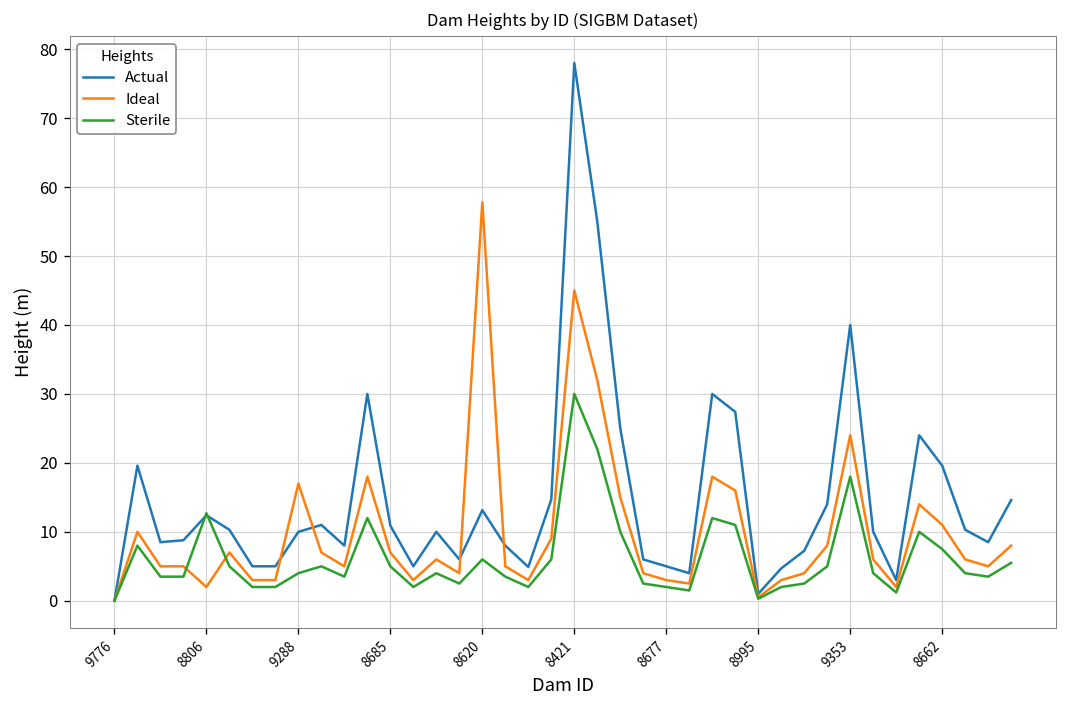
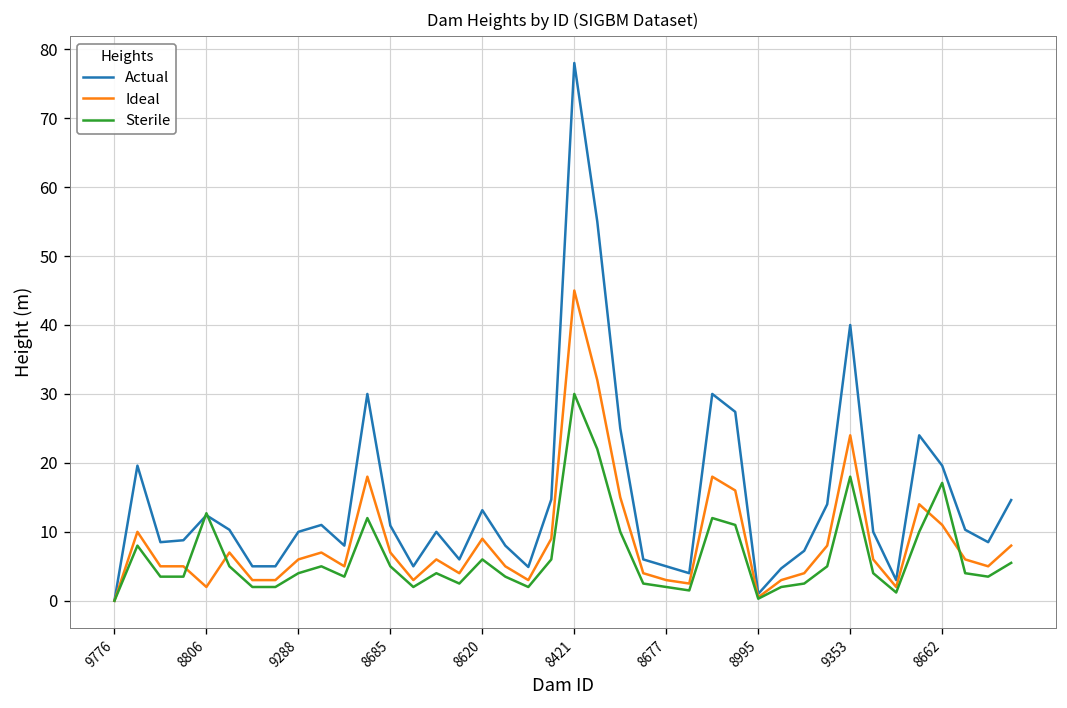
  {
    "Actual": {
      "9288": 10,
      "8685": 11,
      "8620": 13,
      "8421": 78,
      "8677": 5,
      "8995": 1,
      "9353": 40,
      "8662": 20
    },
    "Ideal": {
      "8806": 2,
-     "9288": 17,
+     "9288": 6,
      "8685": 7,
-     "8620": 58,
+     "8620": 9,
      "8421": 45,
      "8677": 3,
      "9353": 24,
      "8662": 11
    },
    "Sterile": {
      "9288": 4,
      "8685": 5,
      "8620": 6,
      "8421": 30,
      "8677": 2,
      "9353": 18,
-     "8662": 8
+     "8662": 17
    }
  }
